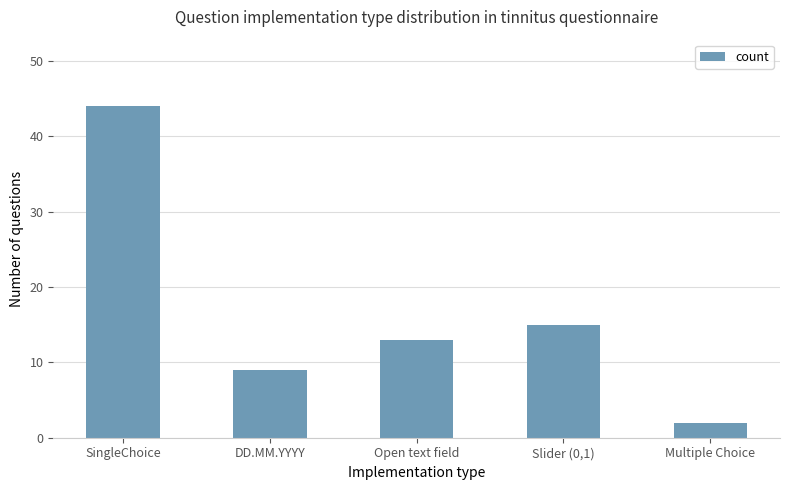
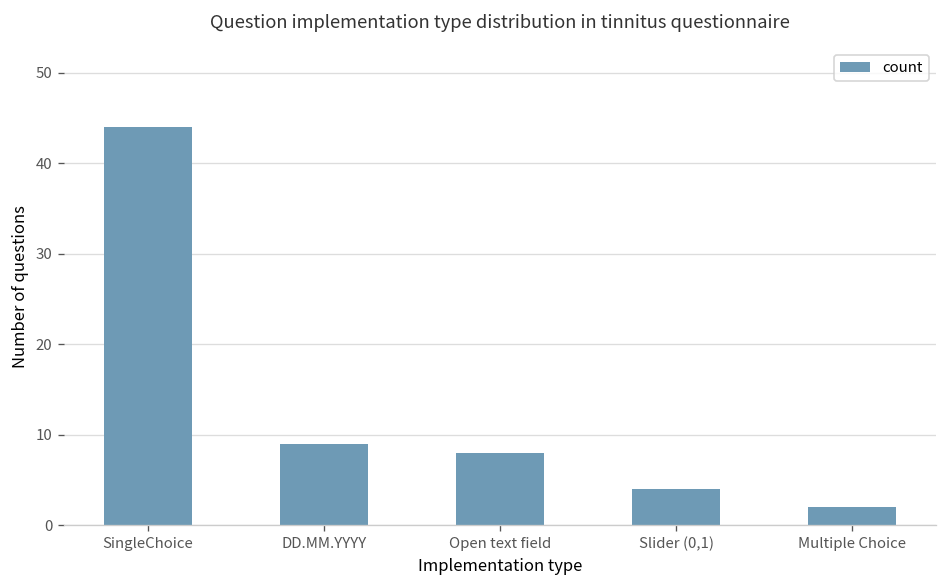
  {
    "SingleChoice": 44,
    "DD.MM.YYYY": 9,
-   "Open text field": 13,
-   "Slider (0,1)": 15,
+   "Open text field": 8,
+   "Slider (0,1)": 4,
    "Multiple Choice": 2
  }
